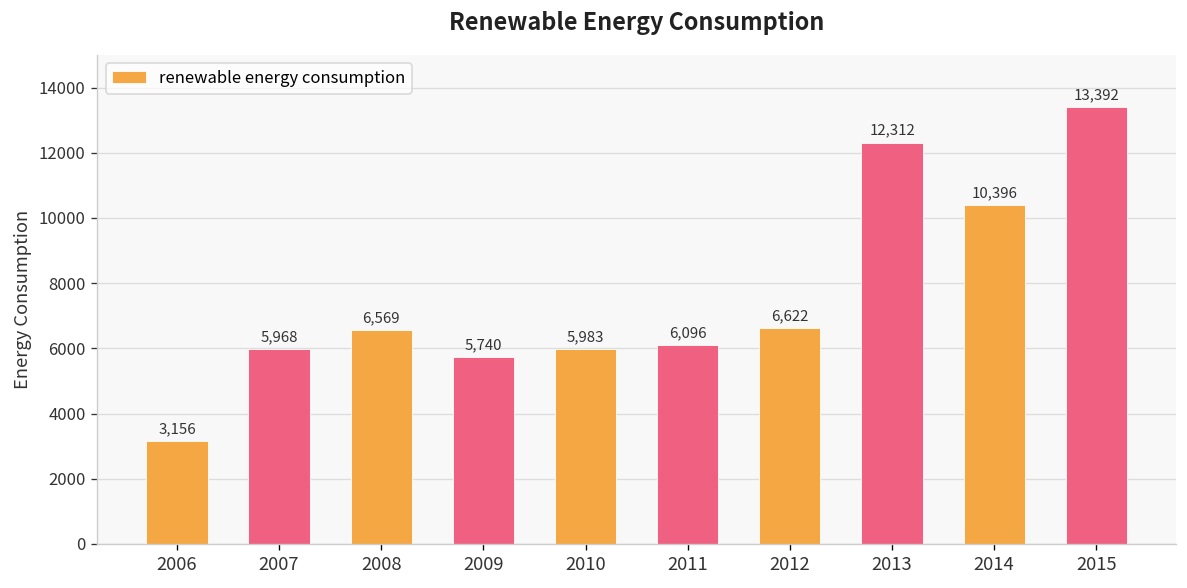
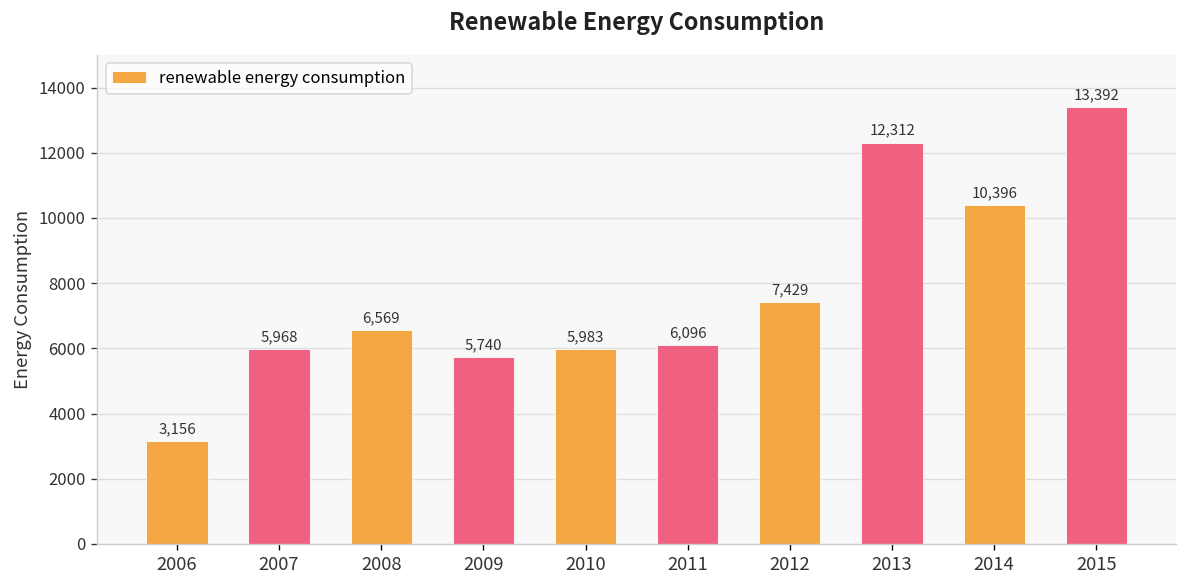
  {
    "2006": "3,156",
    "2007": "5,968",
    "2008": "6,569",
    "2009": "5,740",
    "2010": "5,983",
    "2011": "6,096",
-   "2012": "6,622",
+   "2012": "7,429",
    "2013": "12,312",
    "2014": "10,396",
    "2015": "13,392"
  }
